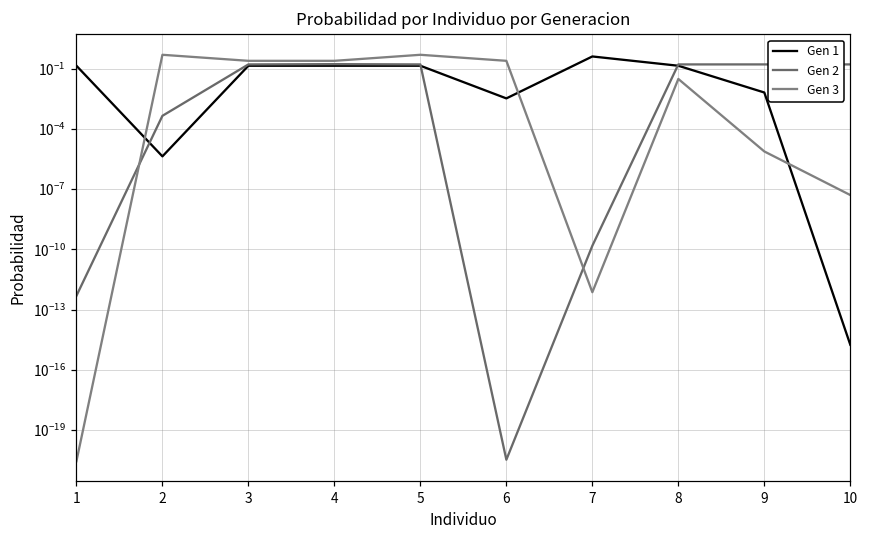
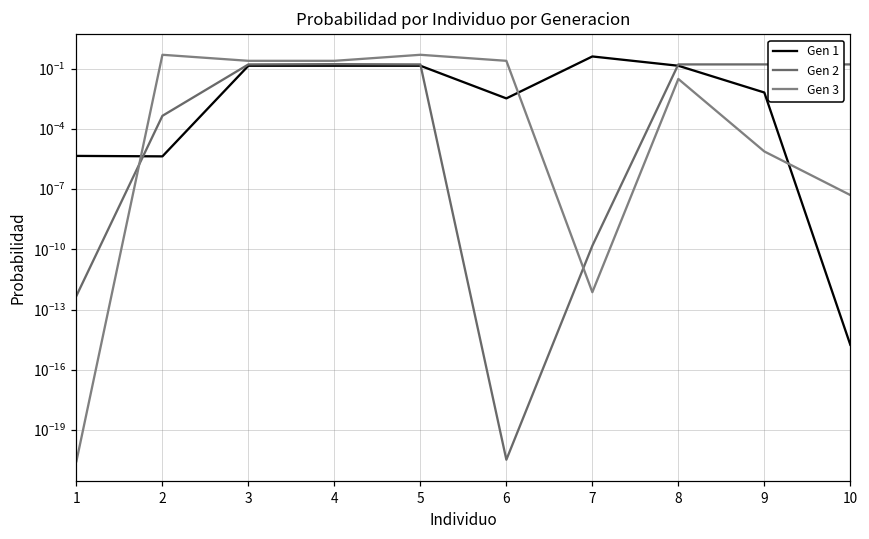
  {
    "Gen 1": {
-     "1": 0.1,
+     "1": 0.000005,
      "2": 0.000004,
      "6": 0.003,
      "7": 0.4,
      "9": 0.007,
      "10": 0.000000000000
    }
  }
